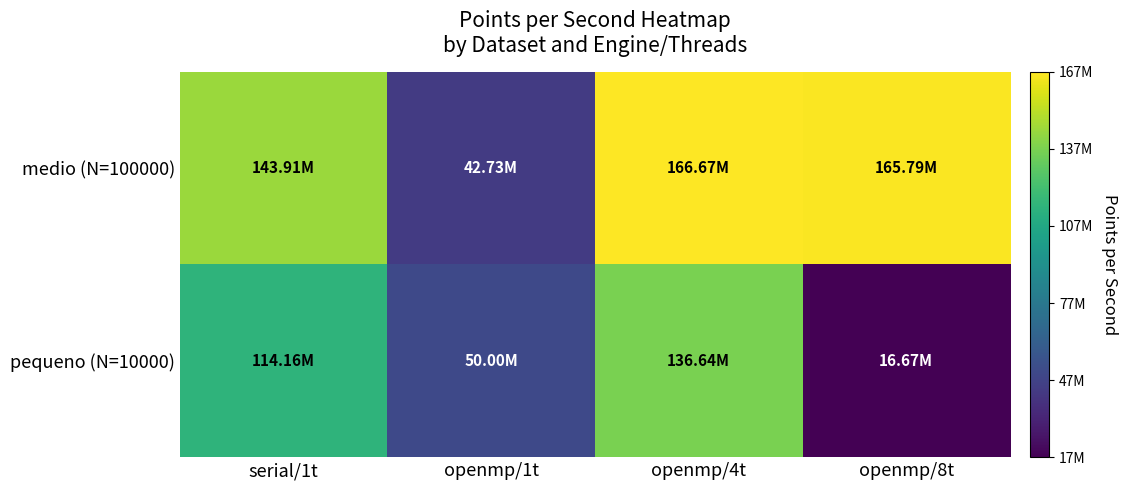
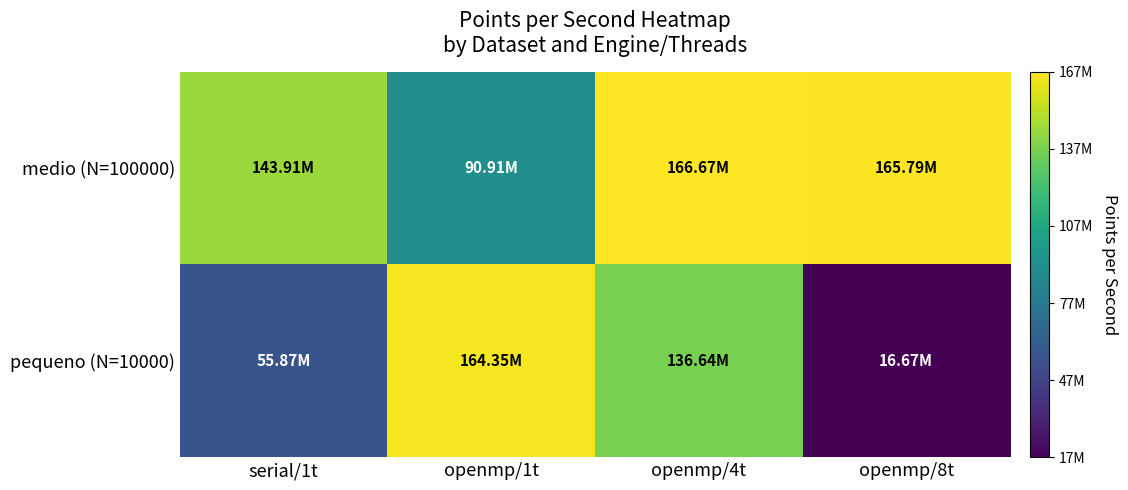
  {
    "medio (N=100000)": {
      "serial/1t": "143.91M",
-     "openmp/1t": "42.73M",
+     "openmp/1t": "90.91M",
      "openmp/4t": "166.67M",
      "openmp/8t": "165.79M"
    },
    "pequeno (N=10000)": {
-     "serial/1t": "114.16M",
-     "openmp/1t": "50.00M",
+     "serial/1t": "55.87M",
+     "openmp/1t": "164.35M",
      "openmp/4t": "136.64M",
      "openmp/8t": "16.67M"
    }
  }
